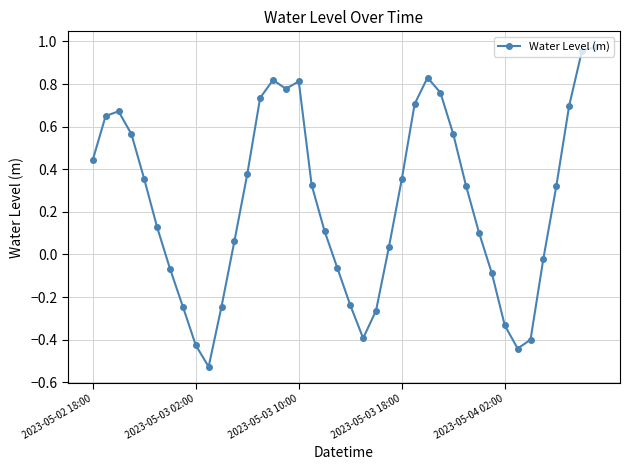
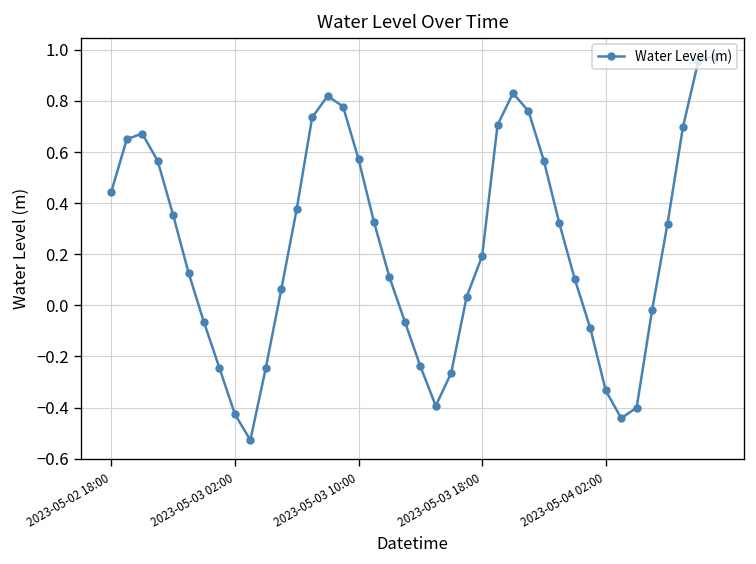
  {
    "2023-05-02 18:00": 0.44,
    "2023-05-03 02:00": -0.43,
-   "2023-05-03 10:00": 0.81,
-   "2023-05-03 18:00": 0.35,
+   "2023-05-03 10:00": 0.57,
+   "2023-05-03 18:00": 0.19,
    "2023-05-04 02:00": -0.33
  }
